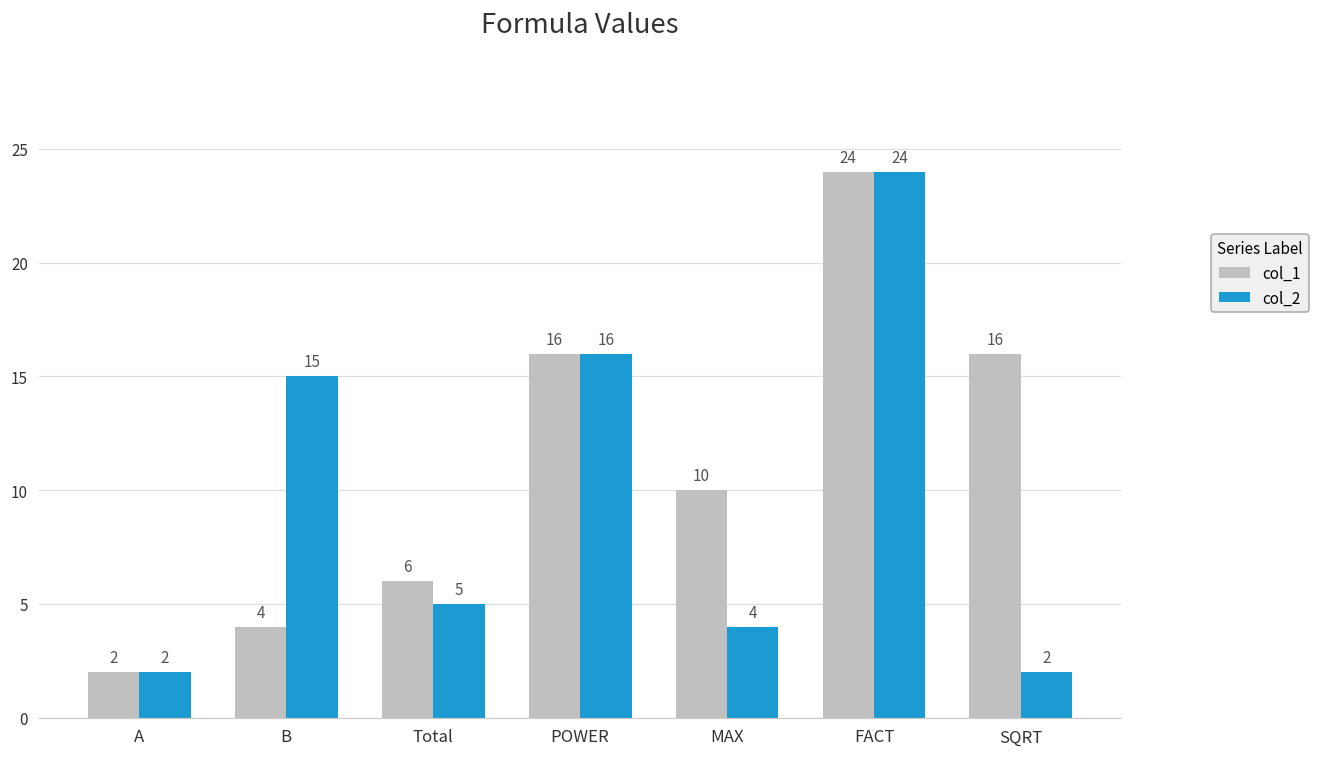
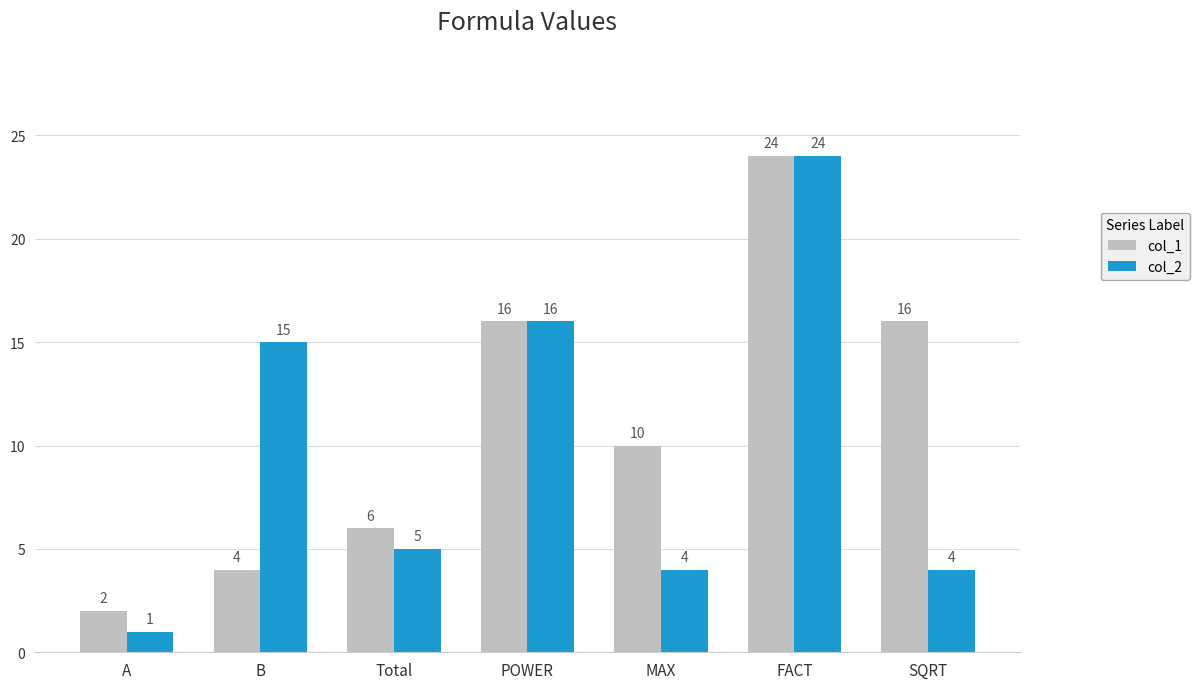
  {
    "col_1": {
      "A": 2,
      "B": 4,
      "Total": 6,
      "POWER": 16,
      "MAX": 10,
      "FACT": 24,
      "SQRT": 16
    },
    "col_2": {
-     "A": 2,
+     "A": 1,
      "B": 15,
      "Total": 5,
      "POWER": 16,
      "MAX": 4,
      "FACT": 24,
-     "SQRT": 2
+     "SQRT": 4
    }
  }
